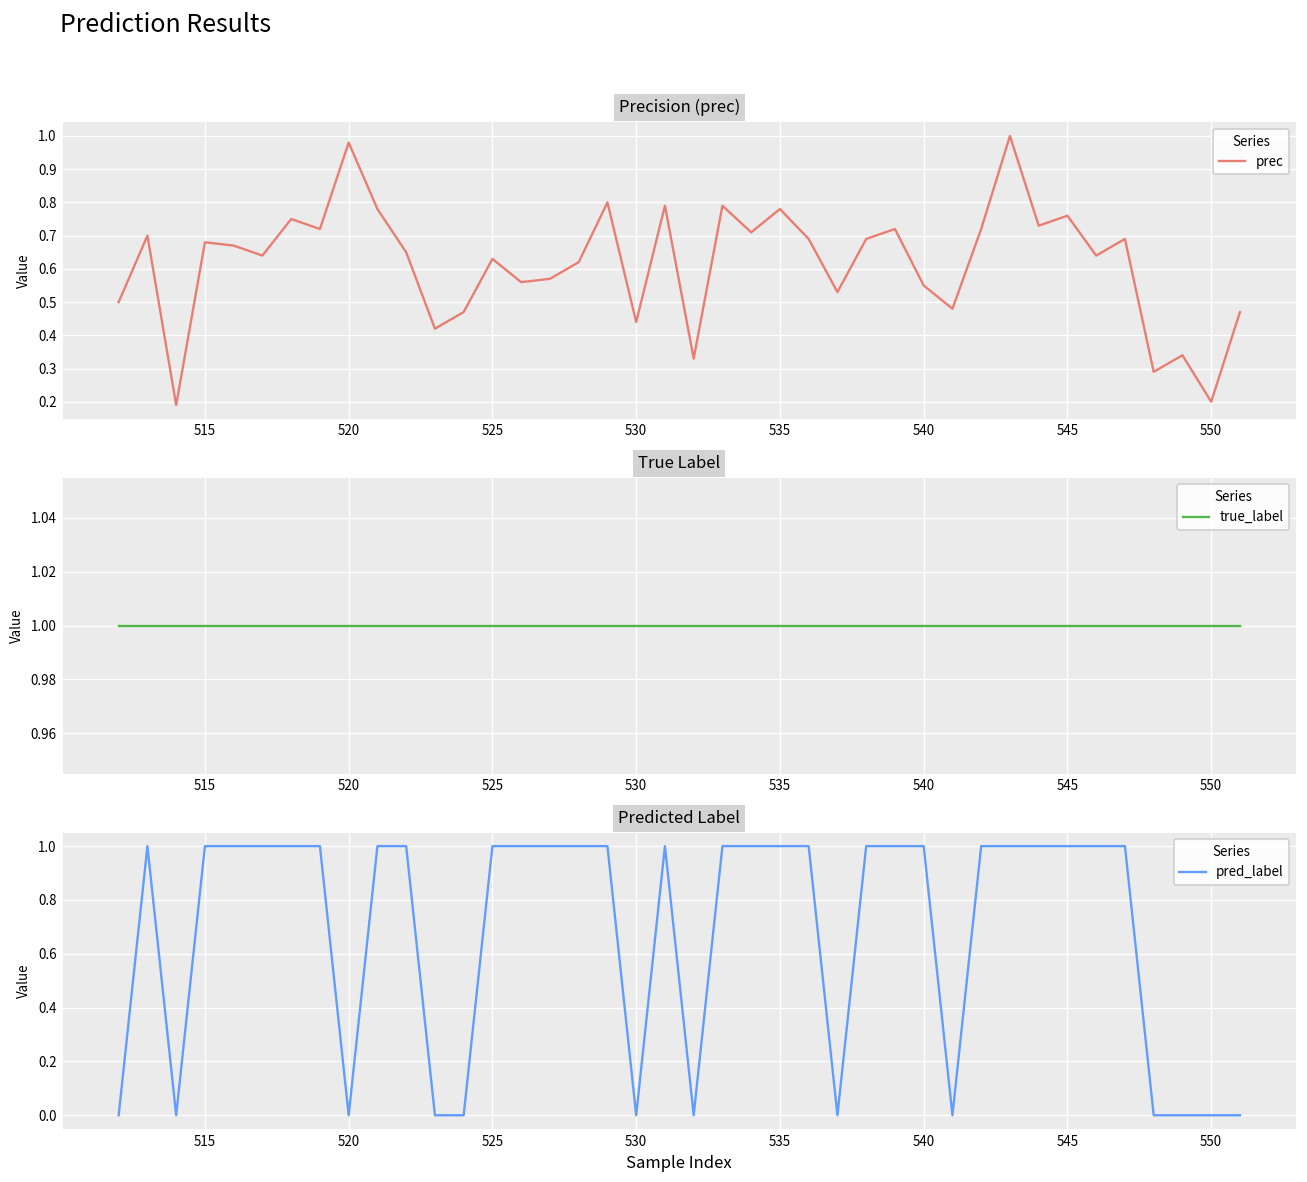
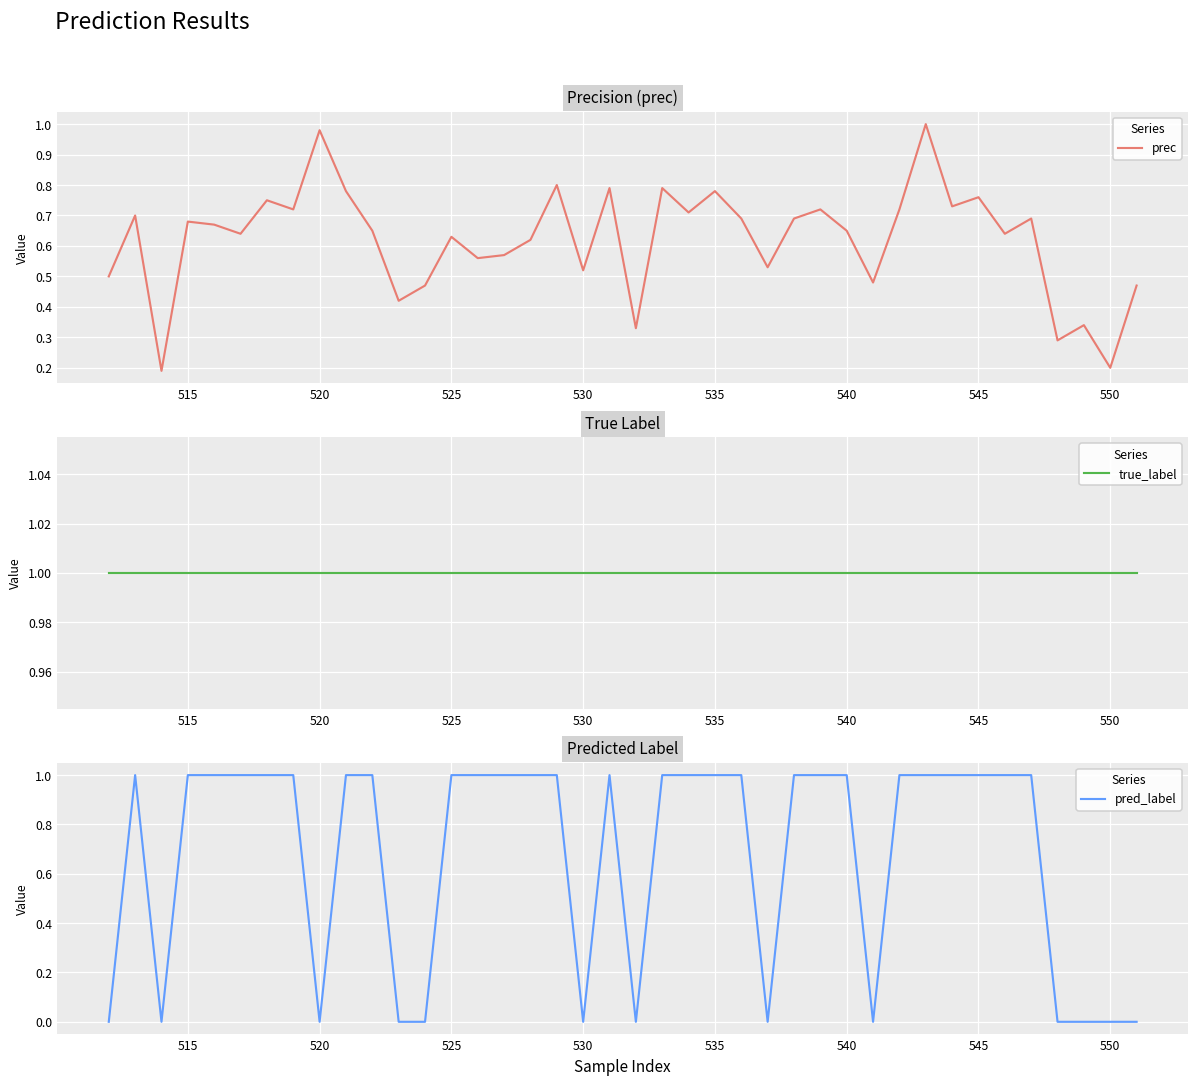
  {
    "Precision (prec)": {
      "515": 0.68,
      "520": 0.98,
      "525": 0.63,
-     "530": 0.44,
+     "530": 0.52,
      "535": 0.78,
-     "540": 0.55,
+     "540": 0.65,
      "545": 0.76,
      "550": 0.20
    },
    "True Label": {
      "515": 1.000,
      "520": 1.000,
      "525": 1.000,
      "530": 1.000,
      "535": 1.000,
      "540": 1.000,
      "545": 1.000,
      "550": 1.000
    },
    "Predicted Label": {
      "515": 1.00,
      "520": 0.00,
      "525": 1.00,
      "530": 0.00,
      "535": 1.00,
      "540": 1.00,
      "545": 1.00,
      "550": 0.00
    }
  }
